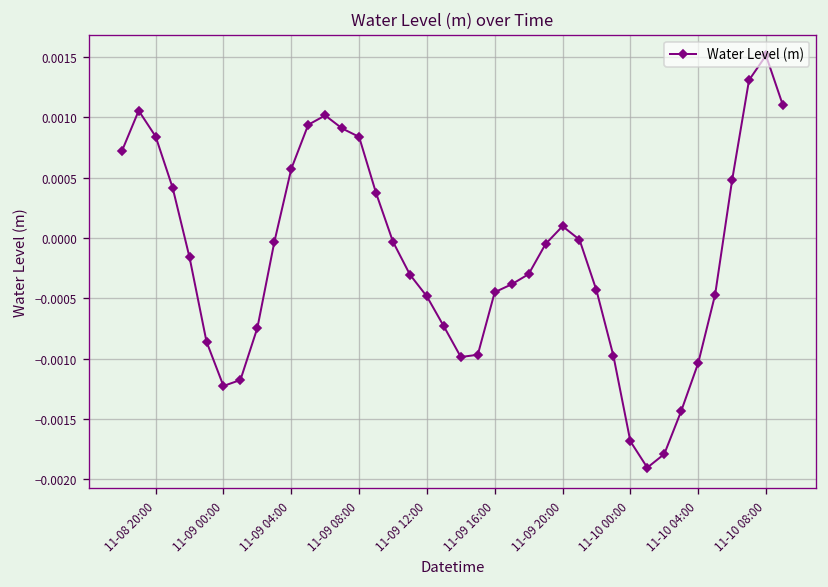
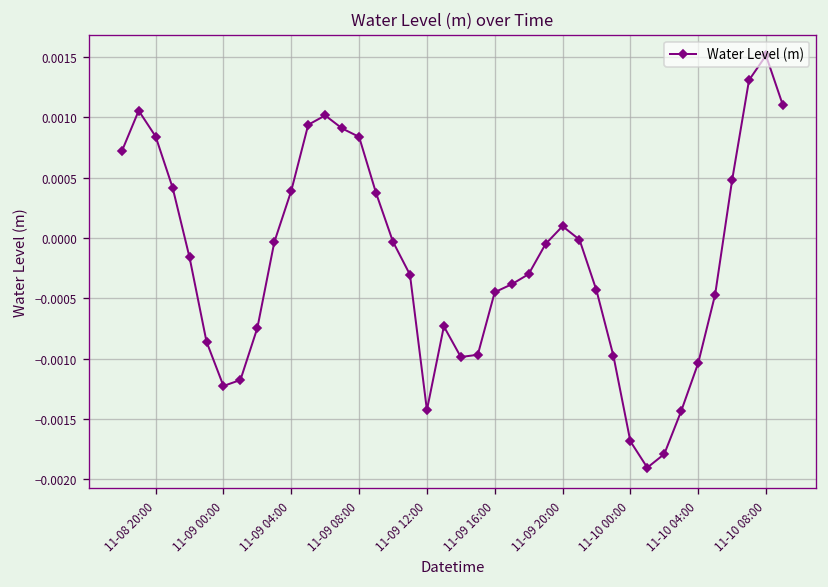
  {
    "11-08 20:00": 0.00084,
    "11-09 00:00": -0.00123,
-   "11-09 04:00": 0.00057,
+   "11-09 04:00": 0.00039,
    "11-09 08:00": 0.00084,
-   "11-09 12:00": -0.00048,
+   "11-09 12:00": -0.00143,
    "11-09 16:00": -0.00045,
    "11-09 20:00": 0.00010,
    "11-10 00:00": -0.00168,
    "11-10 04:00": -0.00104
  }
